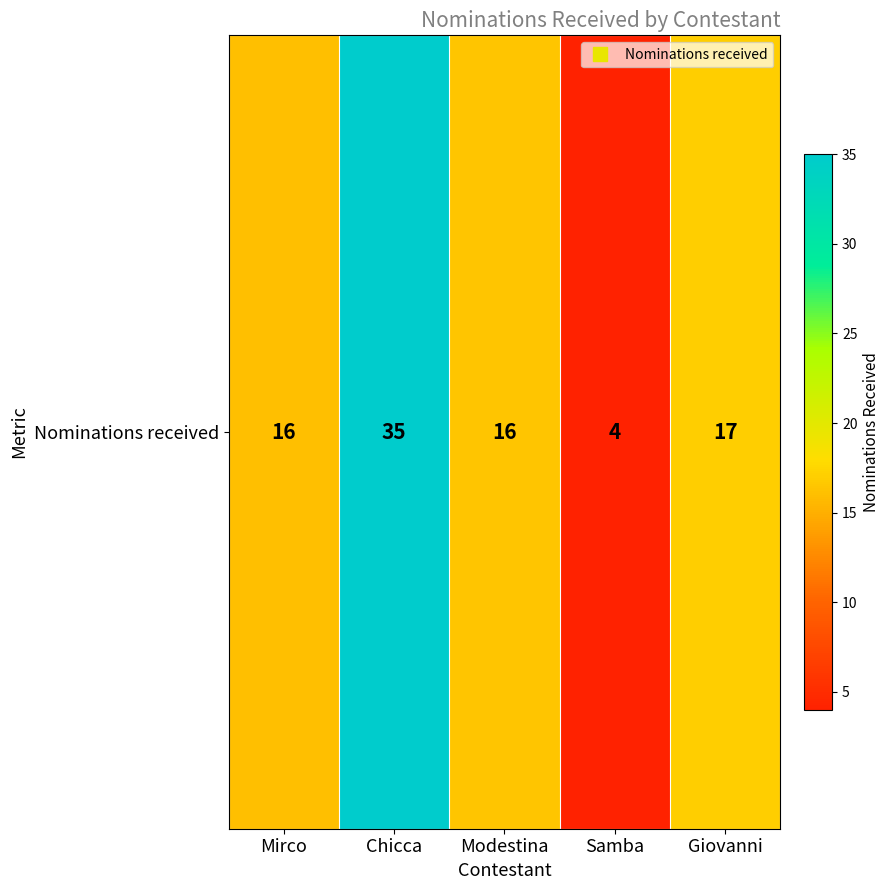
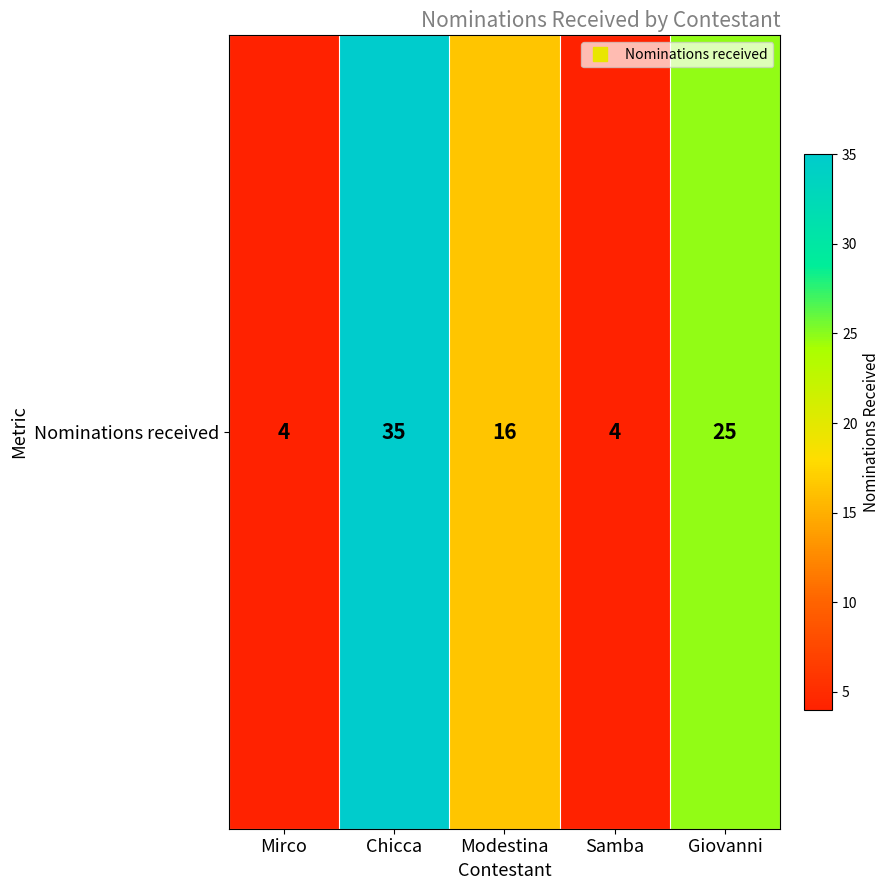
  {
    "Nominations received": {
-     "Mirco": 16,
+     "Mirco": 4,
      "Chicca": 35,
      "Modestina": 16,
      "Samba": 4,
-     "Giovanni": 17
+     "Giovanni": 25
    }
  }
